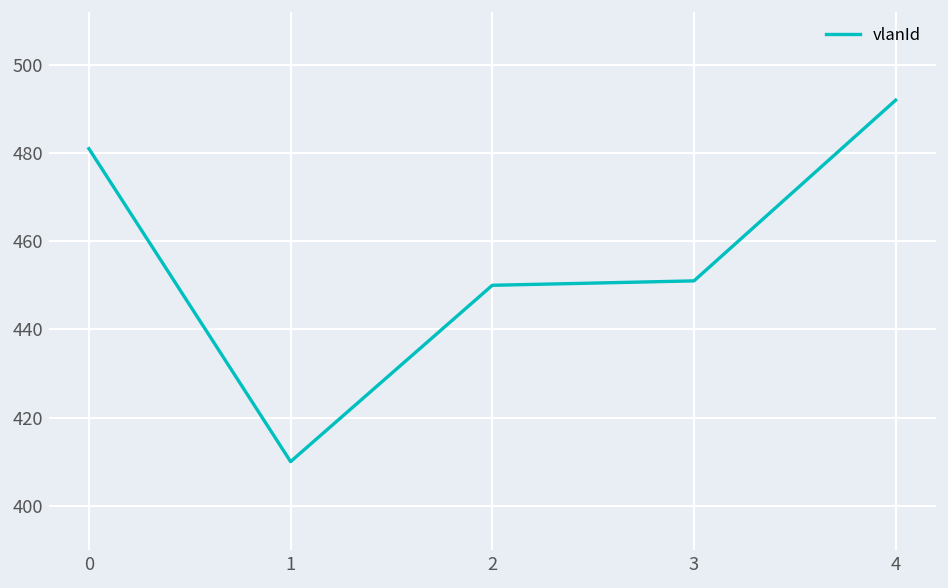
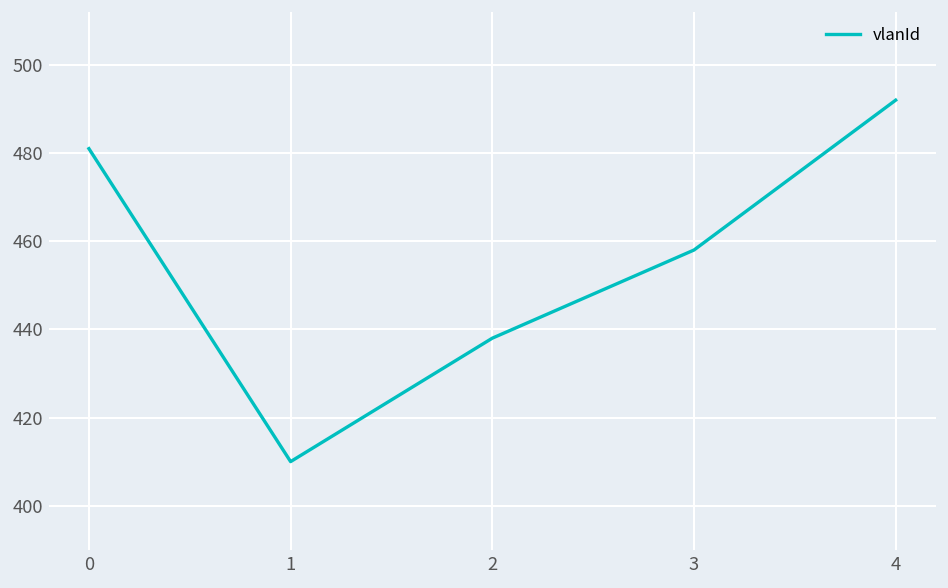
  {
    "0": 481,
    "1": 410,
-   "2": 450,
-   "3": 451,
+   "2": 438,
+   "3": 458,
    "4": 492
  }
